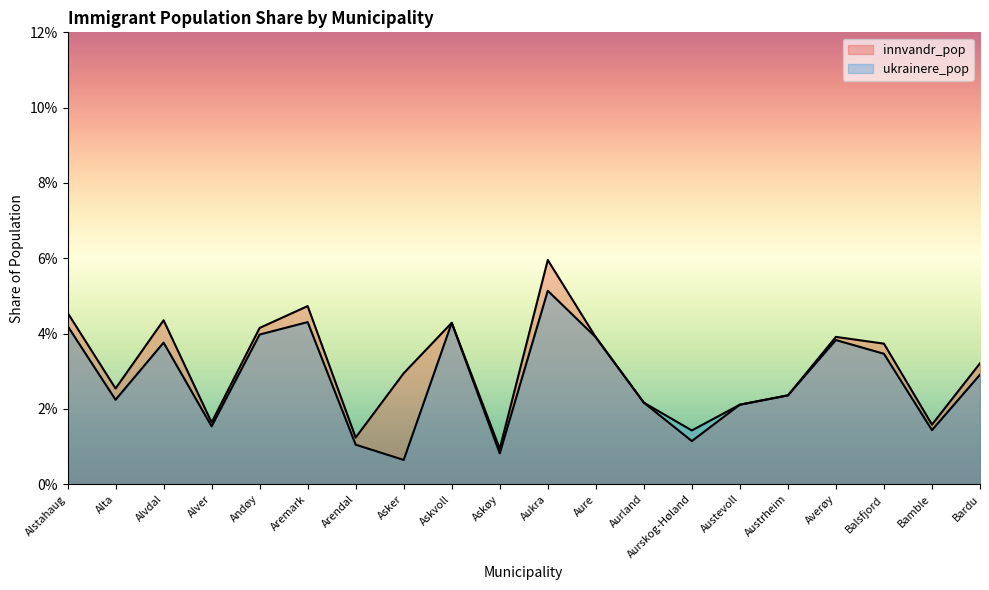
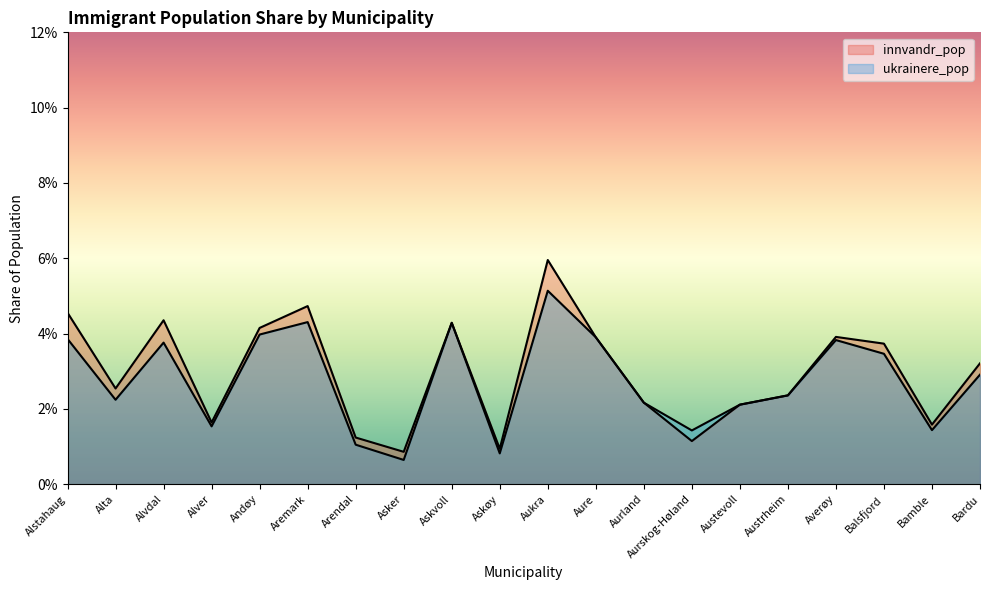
  {
    "innvandr_pop": {
      "Alstahaug": "4.6%",
      "Alta": "2.5%",
      "Alvdal": "4.4%",
      "Alver": "1.6%",
      "Andøy": "4.2%",
      "Aremark": "4.7%",
      "Arendal": "1.2%",
-     "Asker": "2.9%",
+     "Asker": "0.9%",
      "Askøy": "0.9%",
      "Aukra": "6.0%",
      "Aurskog-Høland": "1.1%",
      "Averøy": "3.9%",
      "Balsfjord": "3.7%",
      "Bamble": "1.6%",
      "Bardu": "3.2%"
    },
    "ukrainere_pop": {
-     "Alstahaug": "4.2%",
+     "Alstahaug": "3.9%",
      "Alta": "2.2%",
      "Alvdal": "3.8%",
      "Alver": "1.5%",
      "Andøy": "4.0%",
      "Aremark": "4.3%",
      "Arendal": "1.1%",
      "Asker": "0.6%",
      "Askøy": "0.8%",
      "Aukra": "5.1%",
      "Aurskog-Høland": "1.4%",
      "Averøy": "3.8%",
      "Balsfjord": "3.5%",
      "Bamble": "1.4%",
      "Bardu": "2.9%"
    }
  }
